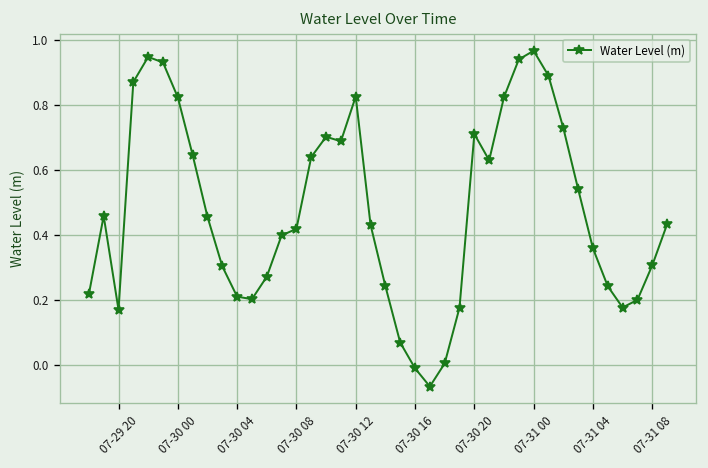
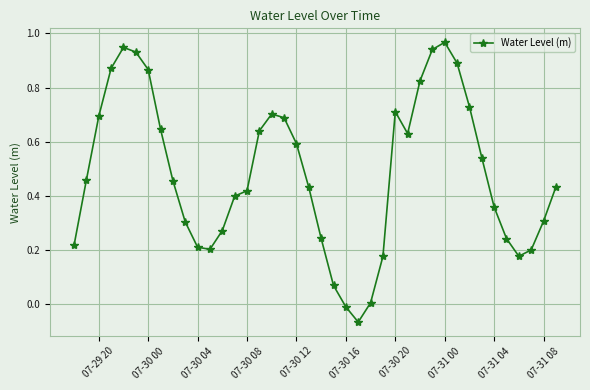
  {
-   "07-29 20": 0.17,
-   "07-30 00": 0.82,
+   "07-29 20": 0.69,
+   "07-30 00": 0.87,
    "07-30 04": 0.21,
    "07-30 08": 0.42,
-   "07-30 12": 0.83,
+   "07-30 12": 0.59,
    "07-30 16": -0.01,
    "07-30 20": 0.71,
    "07-31 00": 0.97,
    "07-31 04": 0.36,
    "07-31 08": 0.31
  }
